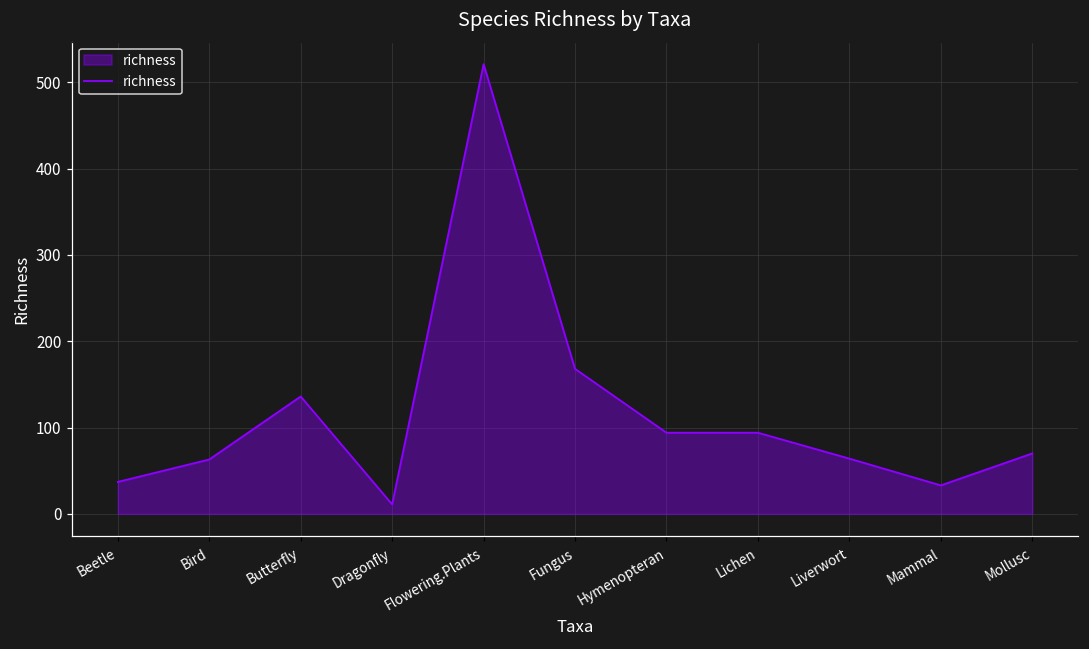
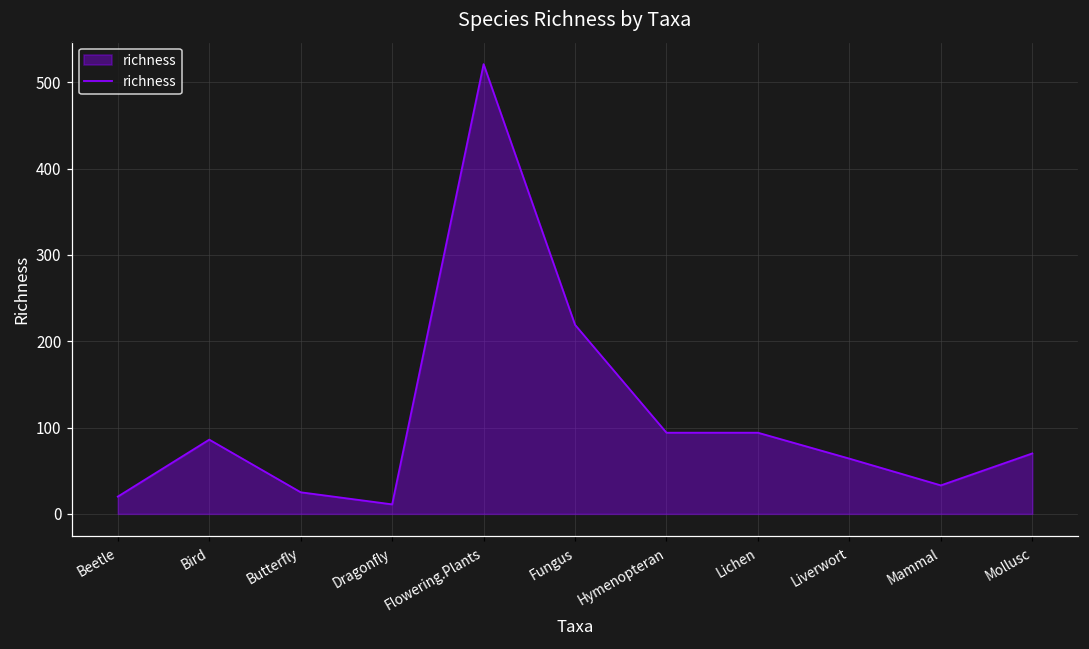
  {
-   "Beetle": 40,
-   "Bird": 60,
-   "Butterfly": 140,
+   "Beetle": 20,
+   "Bird": 90,
+   "Butterfly": 30,
    "Dragonfly": 10,
    "Flowering.Plants": 520,
-   "Fungus": 170,
+   "Fungus": 220,
    "Hymenopteran": 90,
    "Lichen": 90,
    "Liverwort": 60,
    "Mammal": 30,
    "Mollusc": 70
  }
